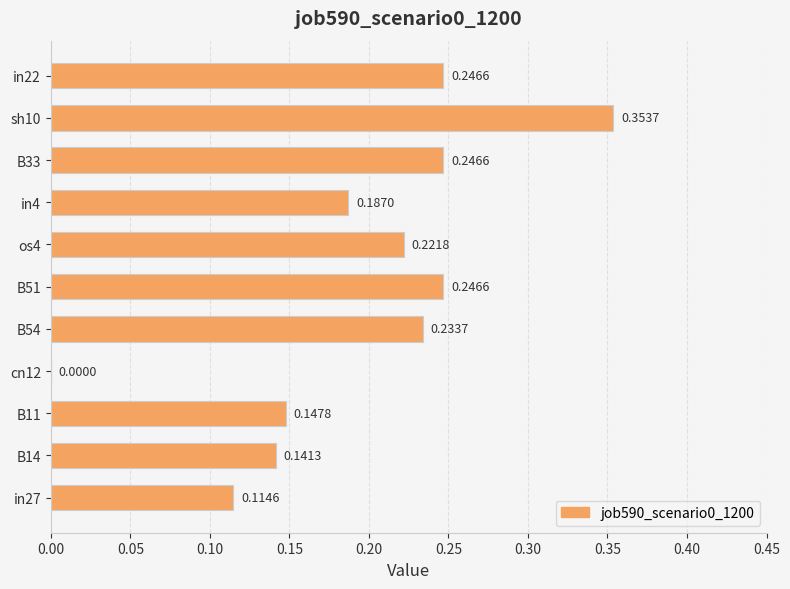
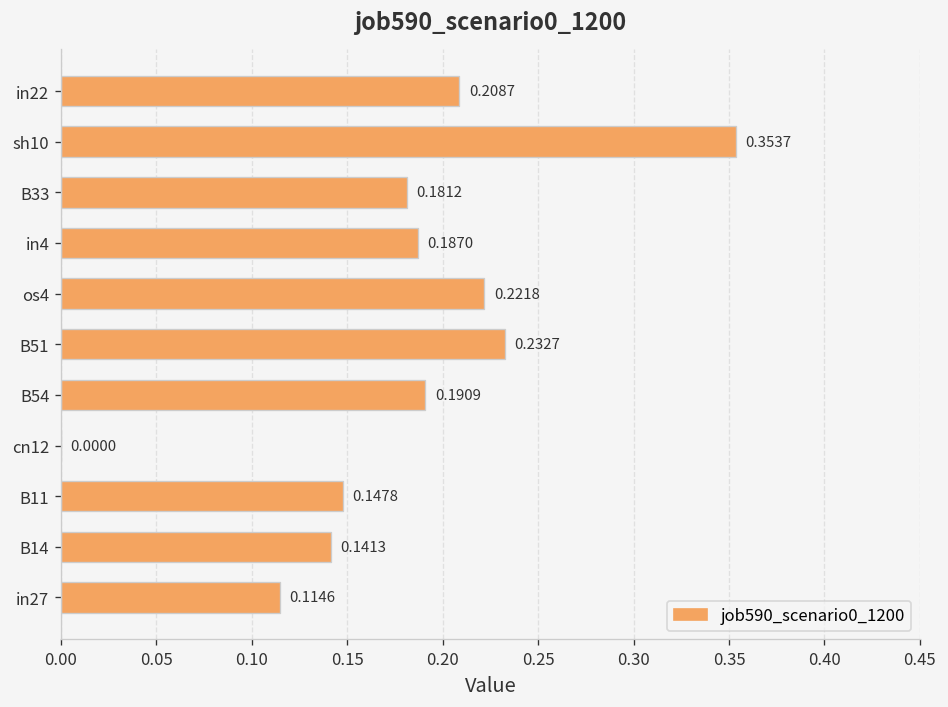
  {
-   "in22": 0.2466,
+   "in22": 0.2087,
    "sh10": 0.3537,
-   "B33": 0.2466,
+   "B33": 0.1812,
    "in4": 0.1870,
    "os4": 0.2218,
-   "B51": 0.2466,
-   "B54": 0.2337,
+   "B51": 0.2327,
+   "B54": 0.1909,
    "cn12": 0.0000,
    "B11": 0.1478,
    "B14": 0.1413,
    "in27": 0.1146
  }
